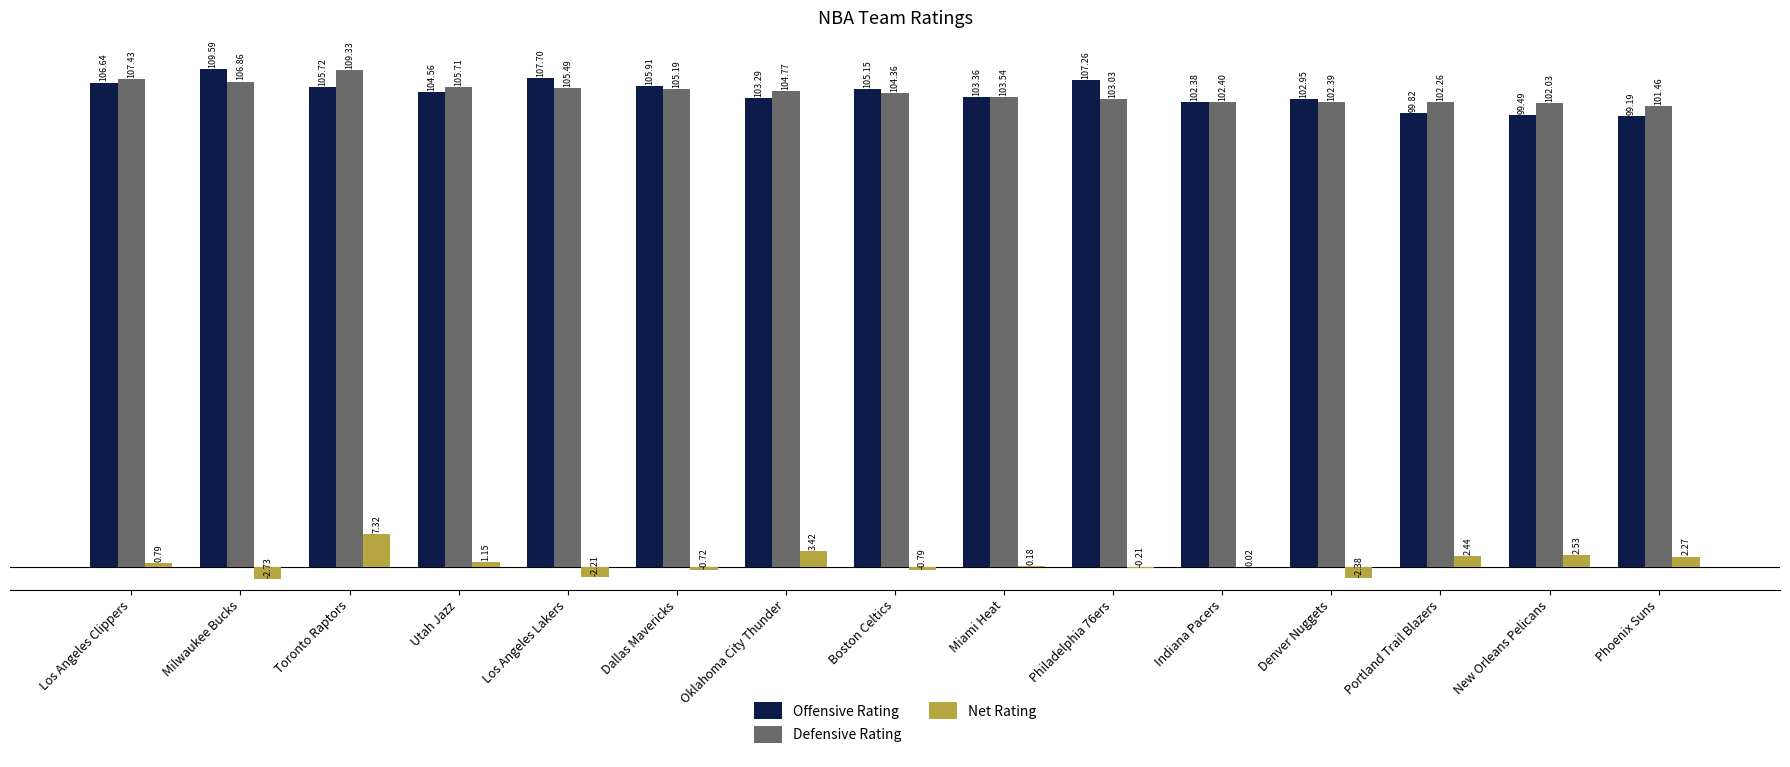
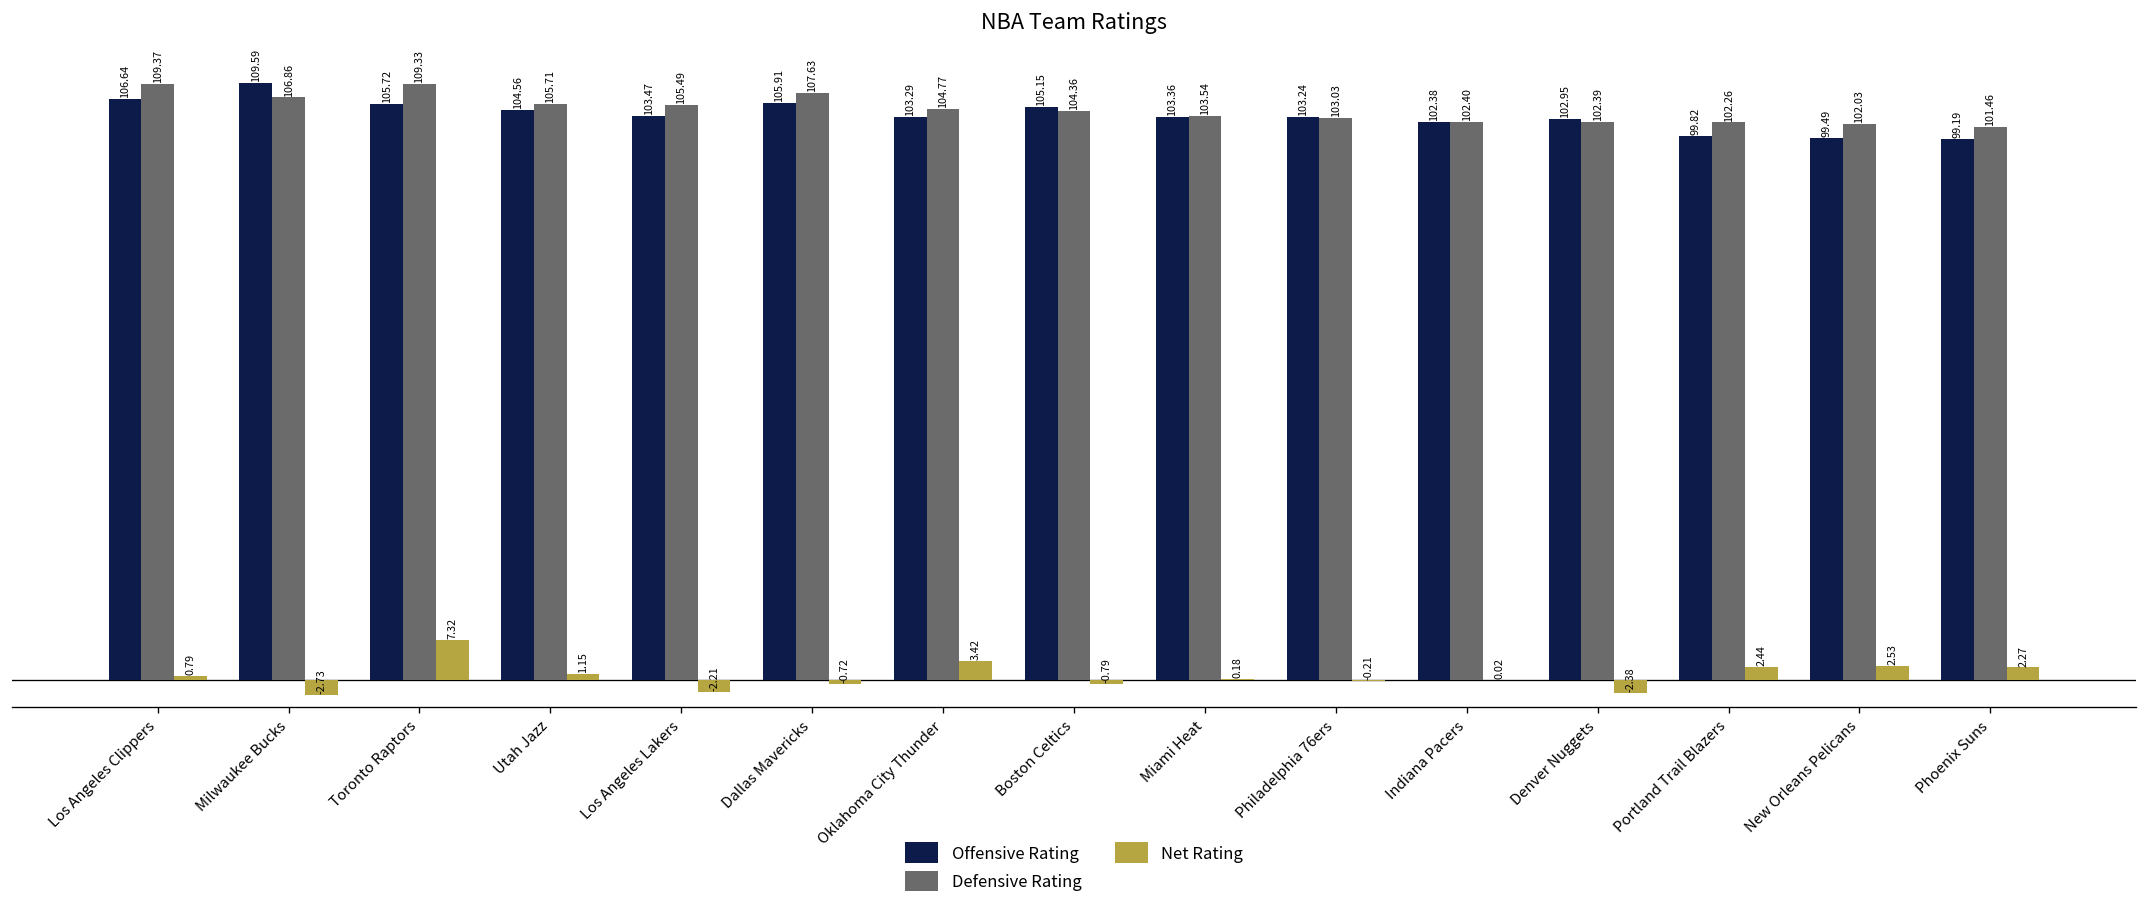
  {
    "Offensive Rating": {
      "Los Angeles Clippers": 106.64,
      "Milwaukee Bucks": 109.59,
      "Toronto Raptors": 105.72,
      "Utah Jazz": 104.56,
-     "Los Angeles Lakers": 107.70,
+     "Los Angeles Lakers": 103.47,
      "Dallas Mavericks": 105.91,
      "Oklahoma City Thunder": 103.29,
      "Boston Celtics": 105.15,
      "Miami Heat": 103.36,
-     "Philadelphia 76ers": 107.26,
+     "Philadelphia 76ers": 103.24,
      "Indiana Pacers": 102.38,
      "Denver Nuggets": 102.95,
      "Portland Trail Blazers": 99.82,
      "New Orleans Pelicans": 99.49,
      "Phoenix Suns": 99.19
    },
    "Defensive Rating": {
-     "Los Angeles Clippers": 107.43,
+     "Los Angeles Clippers": 109.37,
      "Milwaukee Bucks": 106.86,
      "Toronto Raptors": 109.33,
      "Utah Jazz": 105.71,
      "Los Angeles Lakers": 105.49,
-     "Dallas Mavericks": 105.19,
+     "Dallas Mavericks": 107.63,
      "Oklahoma City Thunder": 104.77,
      "Boston Celtics": 104.36,
      "Miami Heat": 103.54,
      "Philadelphia 76ers": 103.03,
      "Indiana Pacers": 102.40,
      "Denver Nuggets": 102.39,
      "Portland Trail Blazers": 102.26,
      "New Orleans Pelicans": 102.03,
      "Phoenix Suns": 101.46
    },
    "Net Rating": {
      "Los Angeles Clippers": 0.79,
      "Milwaukee Bucks": -2.73,
      "Toronto Raptors": 7.32,
      "Utah Jazz": 1.15,
      "Los Angeles Lakers": -2.21,
      "Dallas Mavericks": -0.72,
      "Oklahoma City Thunder": 3.42,
      "Boston Celtics": -0.79,
      "Miami Heat": 0.18,
      "Philadelphia 76ers": -0.21,
      "Indiana Pacers": 0.02,
      "Denver Nuggets": -2.38,
      "Portland Trail Blazers": 2.44,
      "New Orleans Pelicans": 2.53,
      "Phoenix Suns": 2.27
    }
  }
